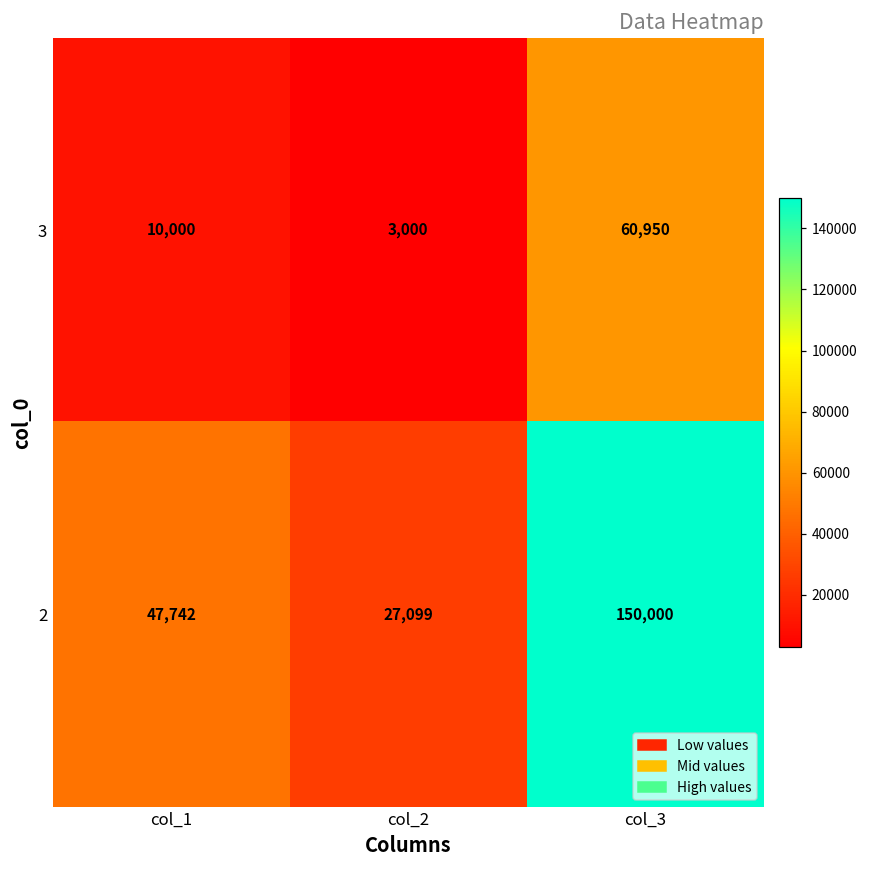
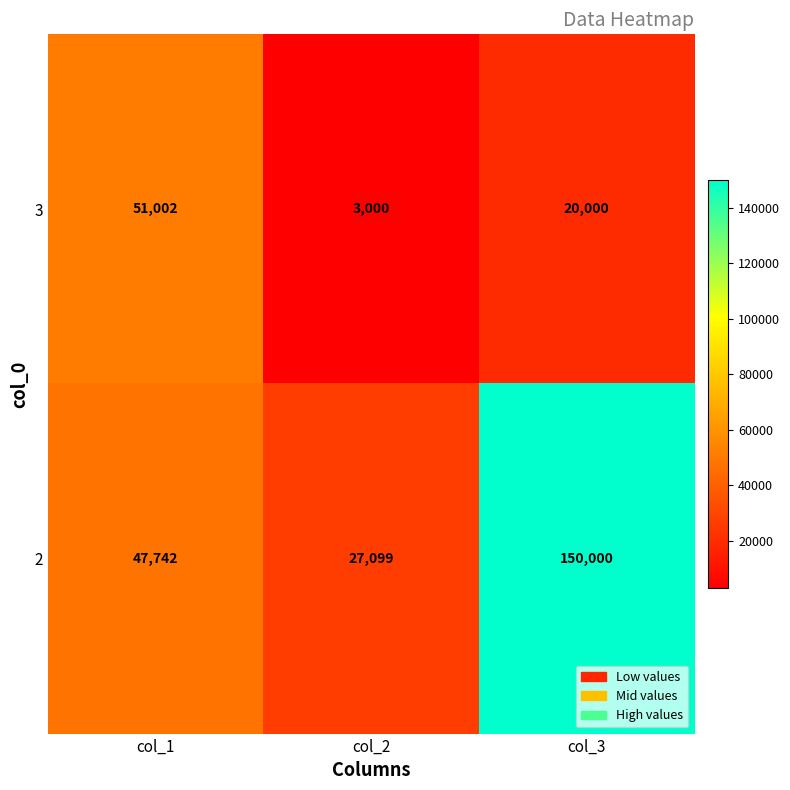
  {
    "3": {
-     "col_1": "10,000",
+     "col_1": "51,002",
      "col_2": "3,000",
-     "col_3": "60,950"
+     "col_3": "20,000"
    },
    "2": {
      "col_1": "47,742",
      "col_2": "27,099",
      "col_3": "150,000"
    }
  }
